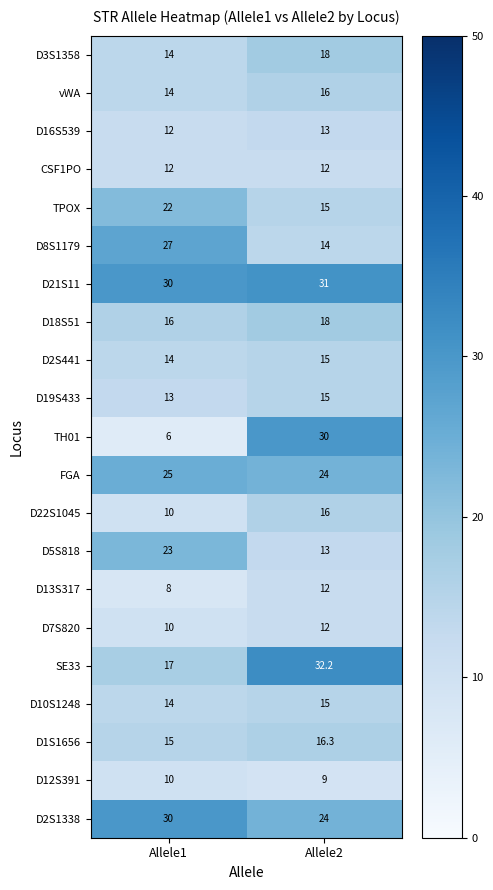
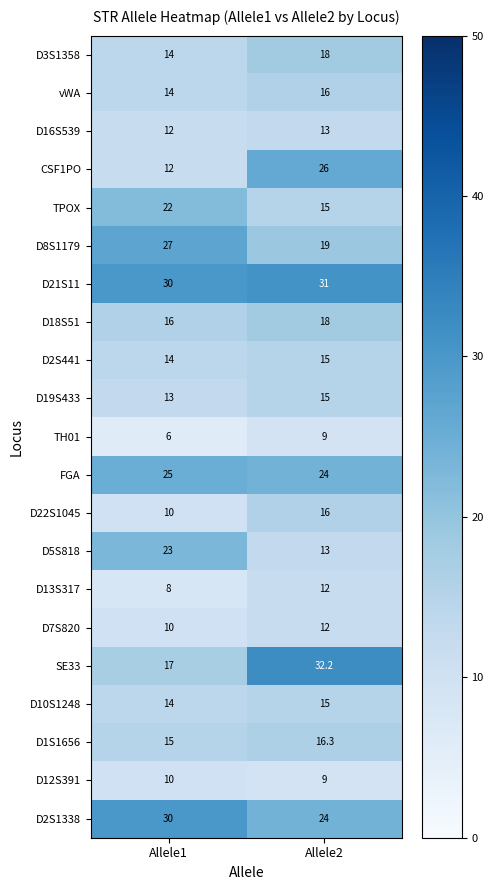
  {
    "D3S1358": {
      "Allele1": 14,
      "Allele2": 18
    },
    "vWA": {
      "Allele1": 14,
      "Allele2": 16
    },
    "D16S539": {
      "Allele1": 12,
      "Allele2": 13
    },
    "CSF1PO": {
      "Allele1": 12,
-     "Allele2": 12
+     "Allele2": 26
    },
    "TPOX": {
      "Allele1": 22,
      "Allele2": 15
    },
    "D8S1179": {
      "Allele1": 27,
-     "Allele2": 14
+     "Allele2": 19
    },
    "D21S11": {
      "Allele1": 30,
      "Allele2": 31
    },
    "D18S51": {
      "Allele1": 16,
      "Allele2": 18
    },
    "D2S441": {
      "Allele1": 14,
      "Allele2": 15
    },
    "D19S433": {
      "Allele1": 13,
      "Allele2": 15
    },
    "TH01": {
      "Allele1": 6,
-     "Allele2": 30
+     "Allele2": 9
    },
    "FGA": {
      "Allele1": 25,
      "Allele2": 24
    },
    "D22S1045": {
      "Allele1": 10,
      "Allele2": 16
    },
    "D5S818": {
      "Allele1": 23,
      "Allele2": 13
    },
    "D13S317": {
      "Allele1": 8,
      "Allele2": 12
    },
    "D7S820": {
      "Allele1": 10,
      "Allele2": 12
    },
    "SE33": {
      "Allele1": 17,
      "Allele2": 32.2
    },
    "D10S1248": {
      "Allele1": 14,
      "Allele2": 15
    },
    "D1S1656": {
      "Allele1": 15,
      "Allele2": 16.3
    },
    "D12S391": {
      "Allele1": 10,
      "Allele2": 9
    },
    "D2S1338": {
      "Allele1": 30,
      "Allele2": 24
    }
  }
